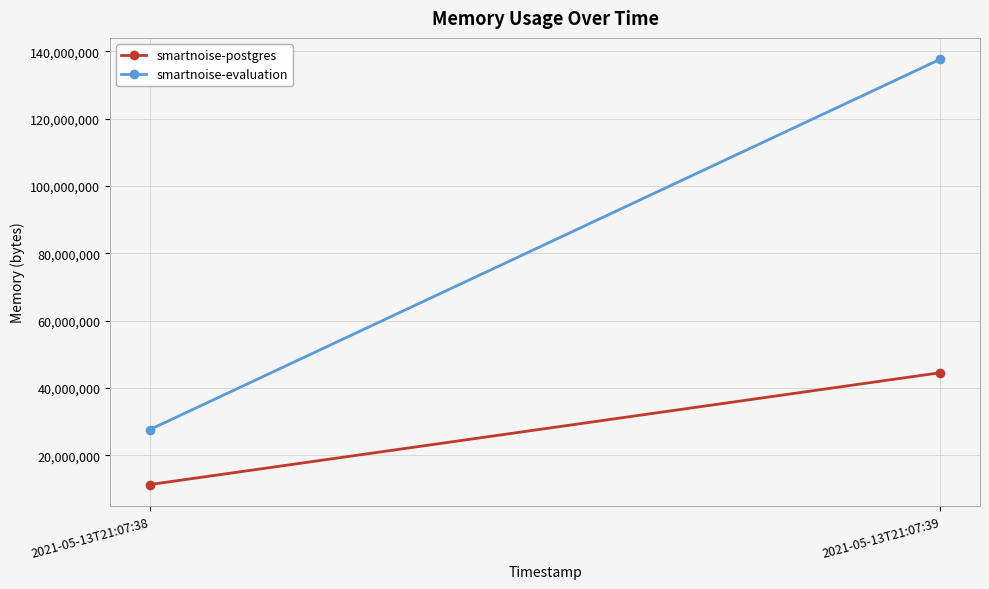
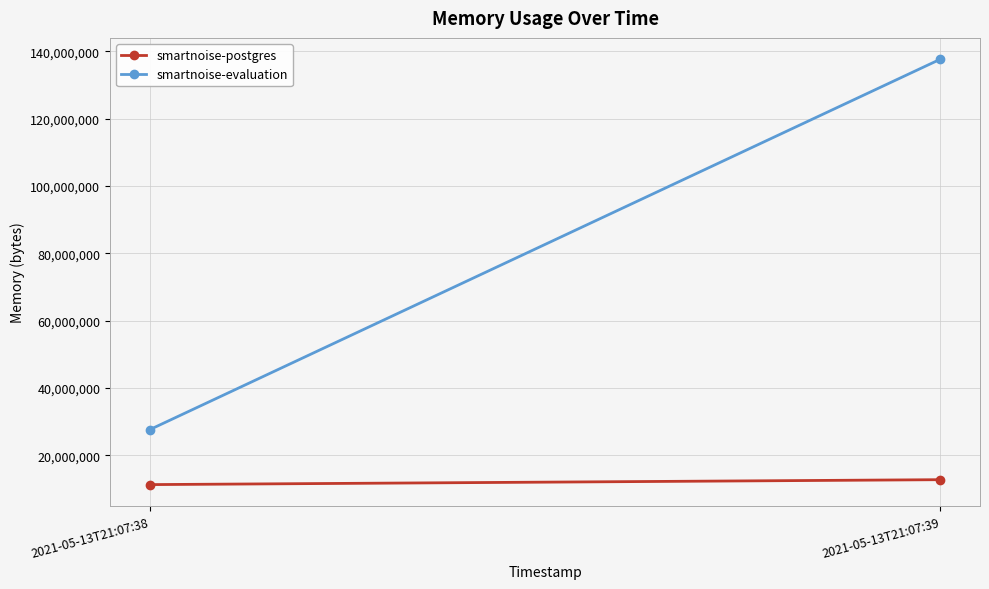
  {
    "smartnoise-postgres": {
      "2021-05-13T21:07:38": "11,000,000",
-     "2021-05-13T21:07:39": "45,000,000"
+     "2021-05-13T21:07:39": "13,000,000"
    },
    "smartnoise-evaluation": {
      "2021-05-13T21:07:38": "28,000,000",
      "2021-05-13T21:07:39": "138,000,000"
    }
  }
